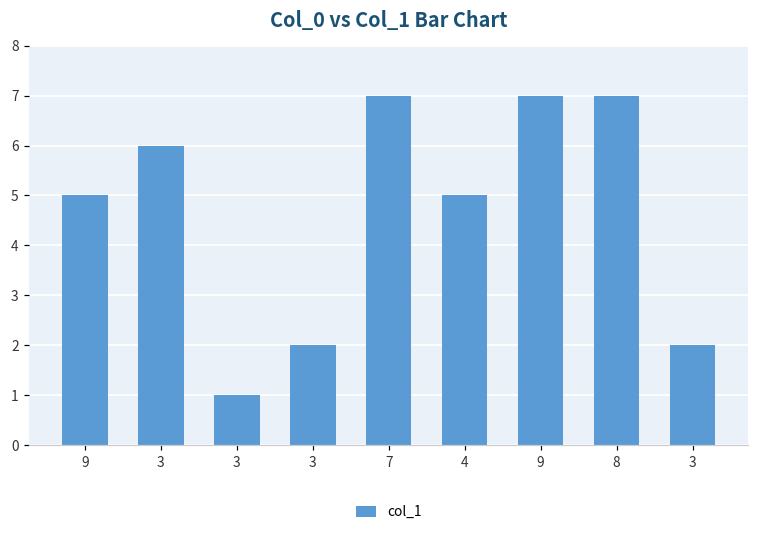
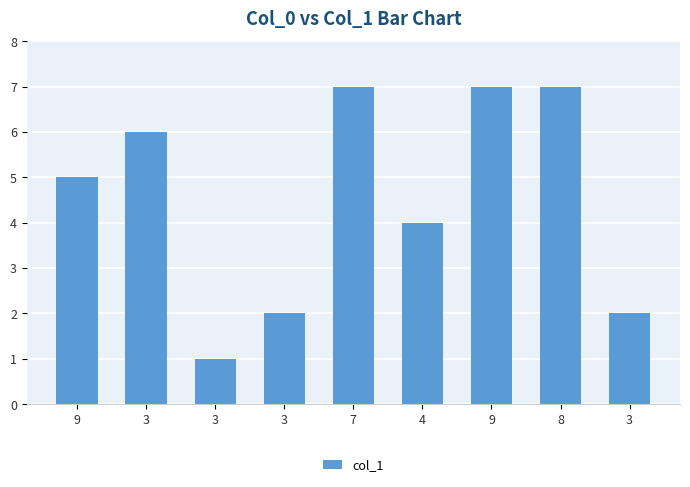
  {
    "7": 7,
-   "4": 5,
+   "4": 4,
    "8": 7
  }
